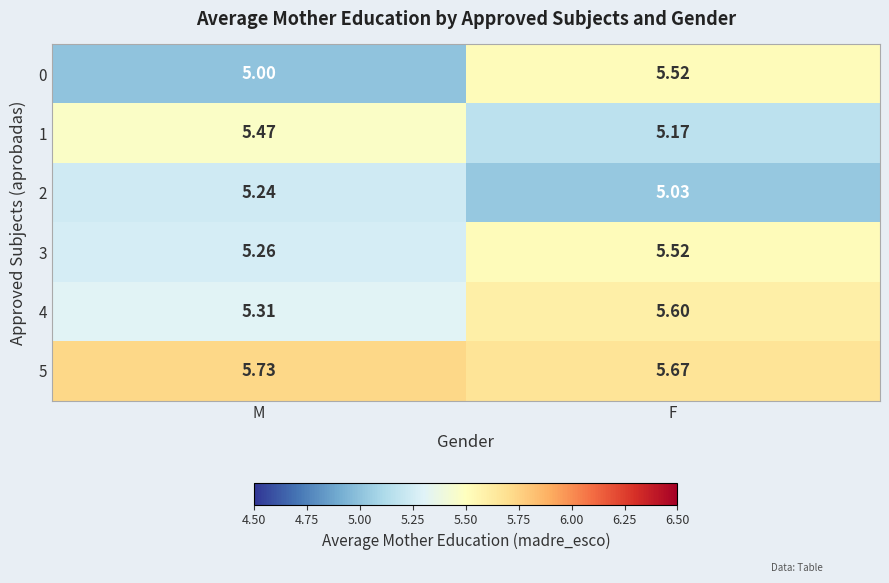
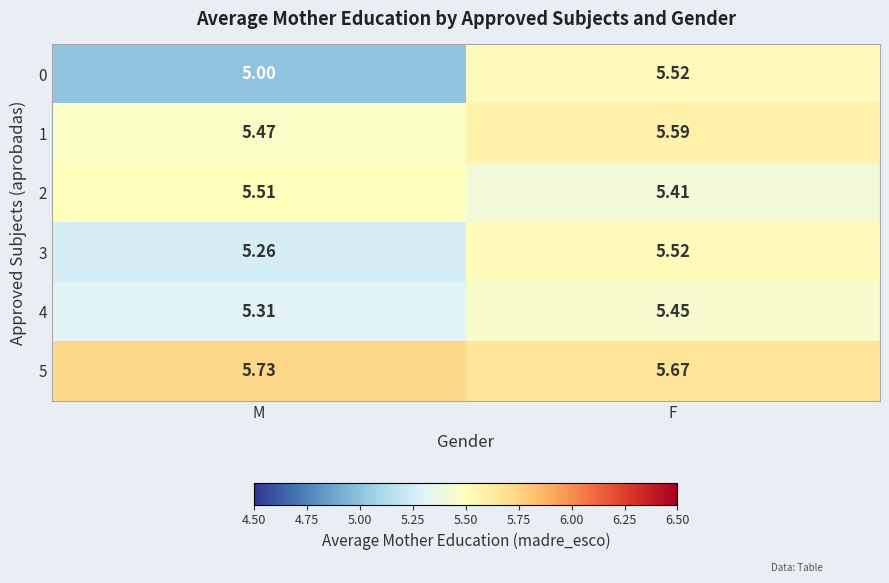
  {
    "0": {
      "M": 5.00,
      "F": 5.52
    },
    "1": {
      "M": 5.47,
-     "F": 5.17
+     "F": 5.59
    },
    "2": {
-     "M": 5.24,
-     "F": 5.03
+     "M": 5.51,
+     "F": 5.41
    },
    "3": {
      "M": 5.26,
      "F": 5.52
    },
    "4": {
      "M": 5.31,
-     "F": 5.60
+     "F": 5.45
    },
    "5": {
      "M": 5.73,
      "F": 5.67
    }
  }
